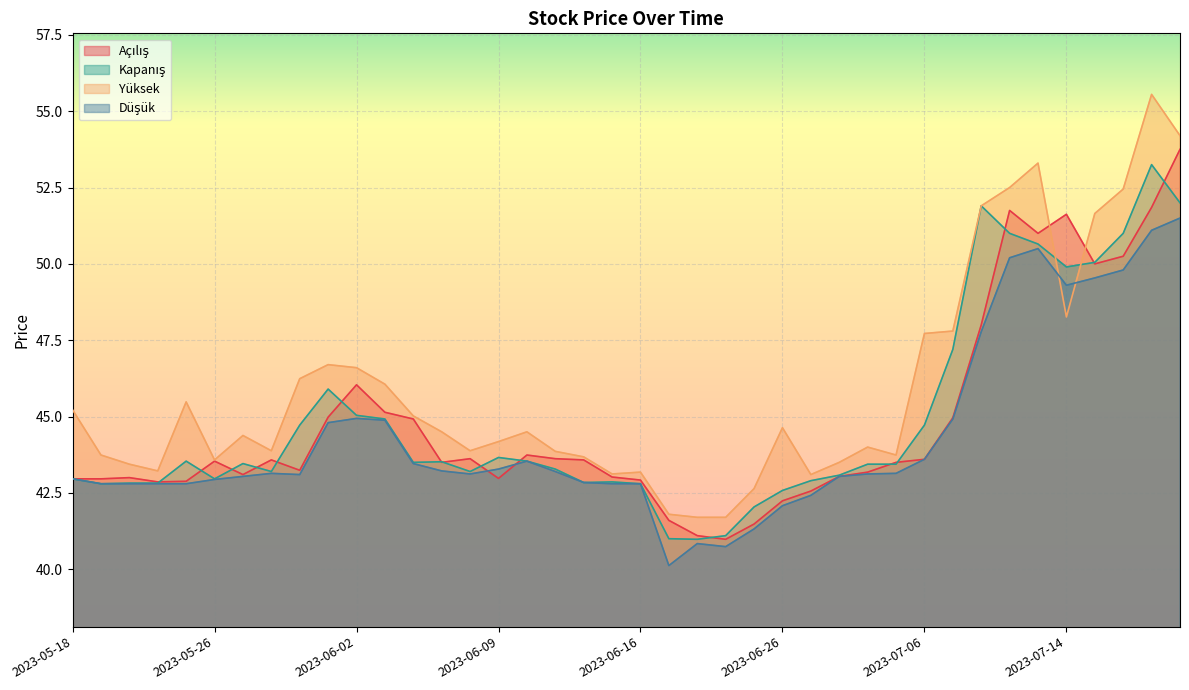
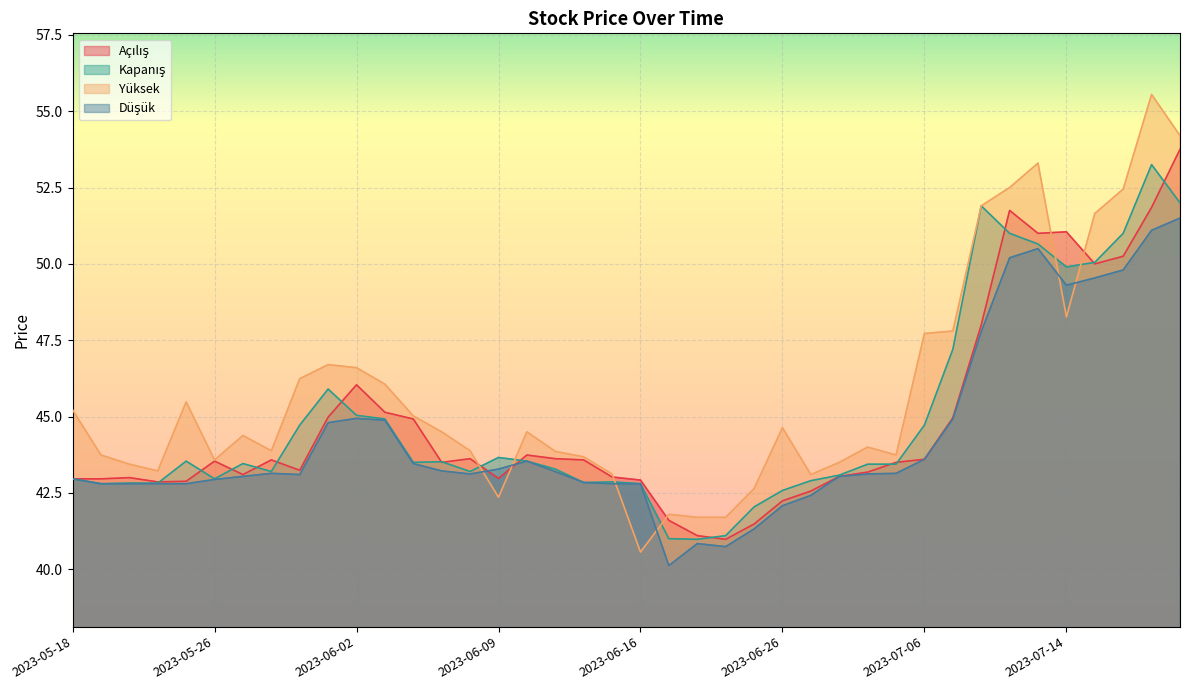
  {
    "Açılış": {
      "2023-06-02": 46.0,
      "2023-06-09": 43.0,
      "2023-06-16": 42.9,
      "2023-06-26": 42.2,
-     "2023-07-14": 51.6
+     "2023-07-14": 51.0
    },
    "Yüksek": {
      "2023-05-18": 45.2,
      "2023-06-02": 46.6,
-     "2023-06-09": 44.2,
-     "2023-06-16": 43.2,
+     "2023-06-09": 42.4,
+     "2023-06-16": 40.6,
      "2023-06-26": 44.6,
      "2023-07-06": 47.7,
      "2023-07-14": 48.3
    }
  }
